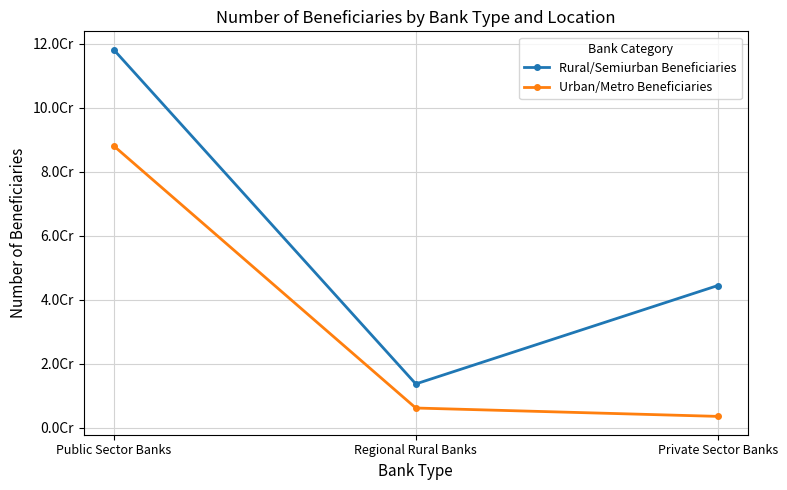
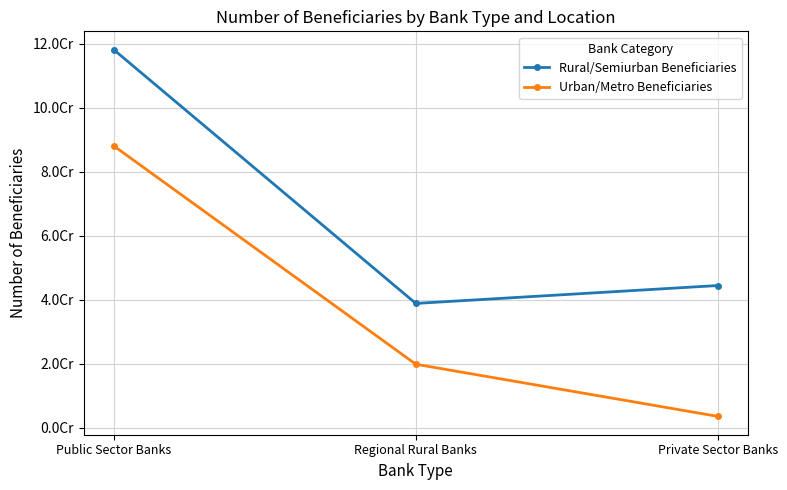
  {
    "Rural/Semiurban Beneficiaries": {
      "Public Sector Banks": "11.8Cr",
-     "Regional Rural Banks": "1.4Cr",
+     "Regional Rural Banks": "3.9Cr",
      "Private Sector Banks": "4.4Cr"
    },
    "Urban/Metro Beneficiaries": {
      "Public Sector Banks": "8.8Cr",
-     "Regional Rural Banks": "0.6Cr",
+     "Regional Rural Banks": "2.0Cr",
      "Private Sector Banks": "0.4Cr"
    }
  }
